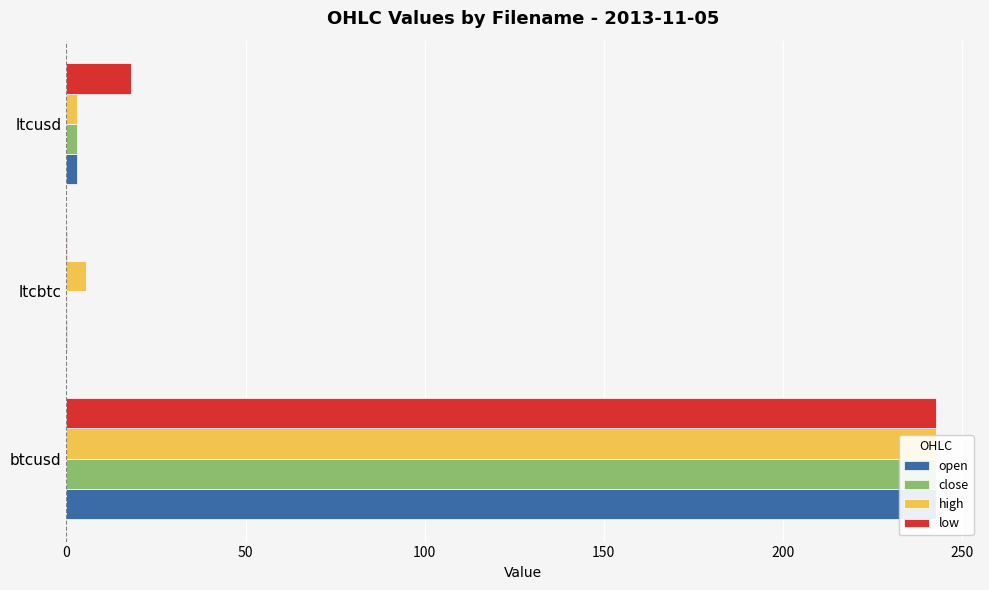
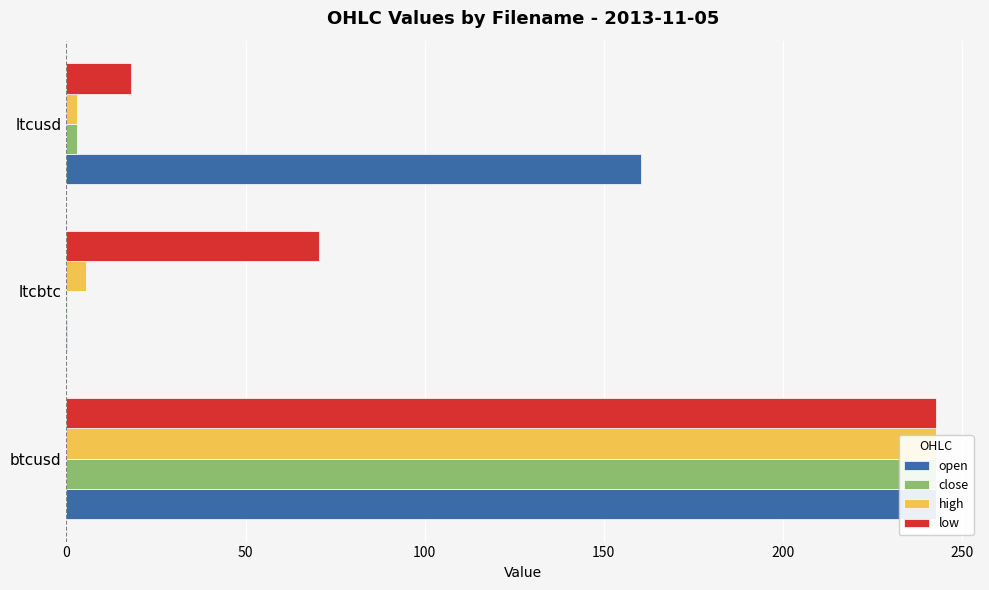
  {
    "open": {
-     "ltcusd": 3
+     "ltcusd": 160
    },
    "close": {
      "ltcusd": 3
    },
    "high": {
      "ltcusd": 3,
      "ltcbtc": 5
    },
    "low": {
      "ltcusd": 18,
-     "ltcbtc": 0,
+     "ltcbtc": 71,
      "btcusd": 243
    }
  }
